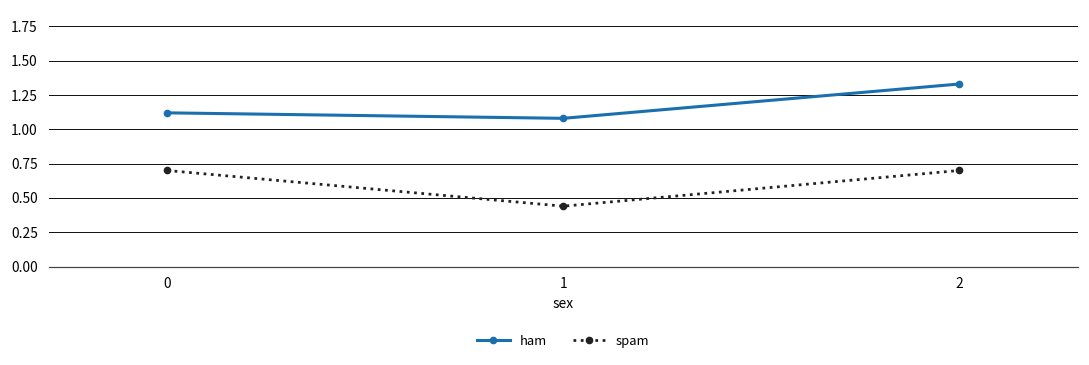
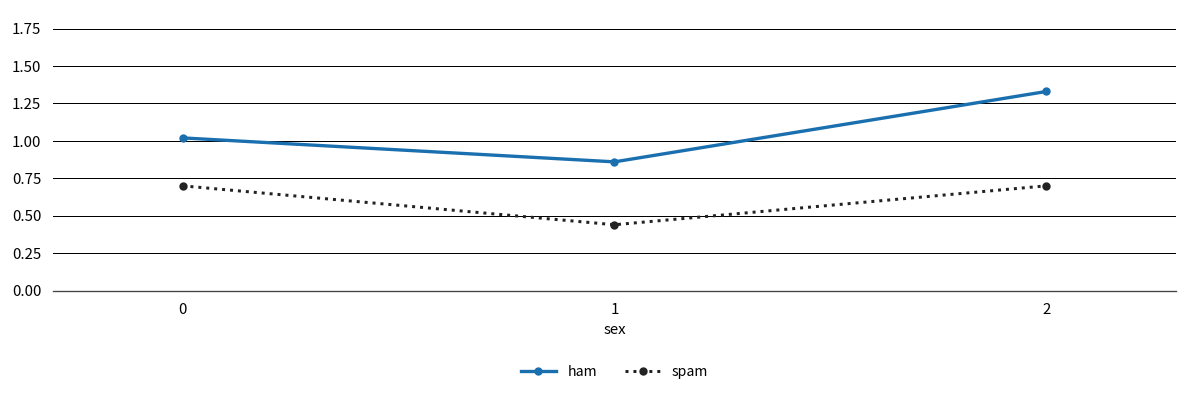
  {
    "ham": {
-     "0": 1.12,
-     "1": 1.08,
+     "0": 1.02,
+     "1": 0.86,
      "2": 1.33
    },
    "spam": {
      "0": 0.70,
      "1": 0.44,
      "2": 0.70
    }
  }
